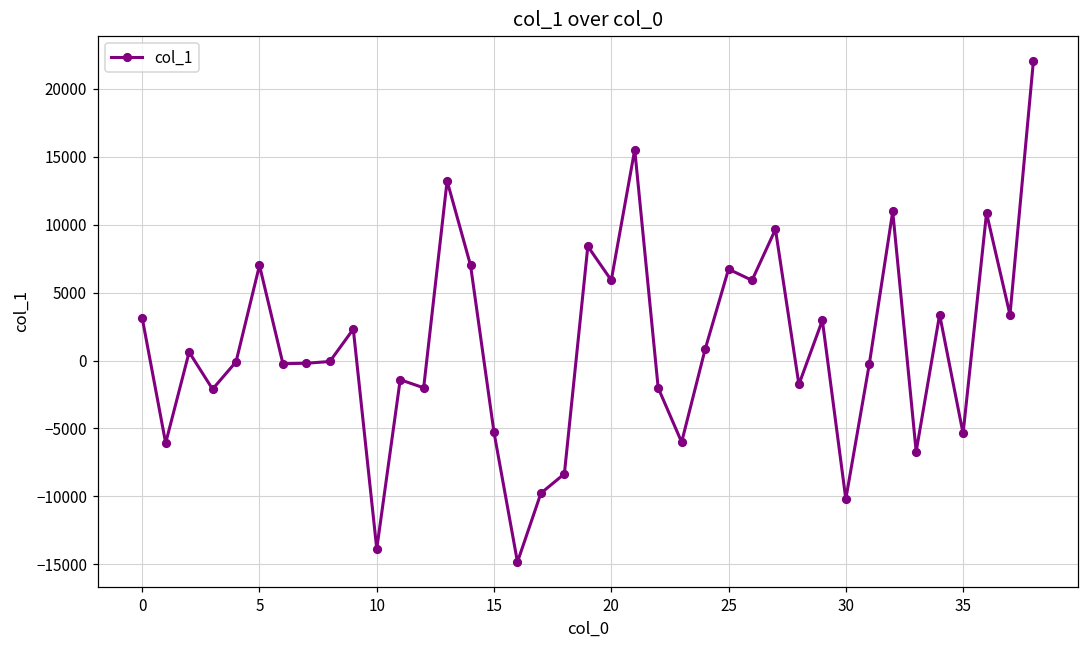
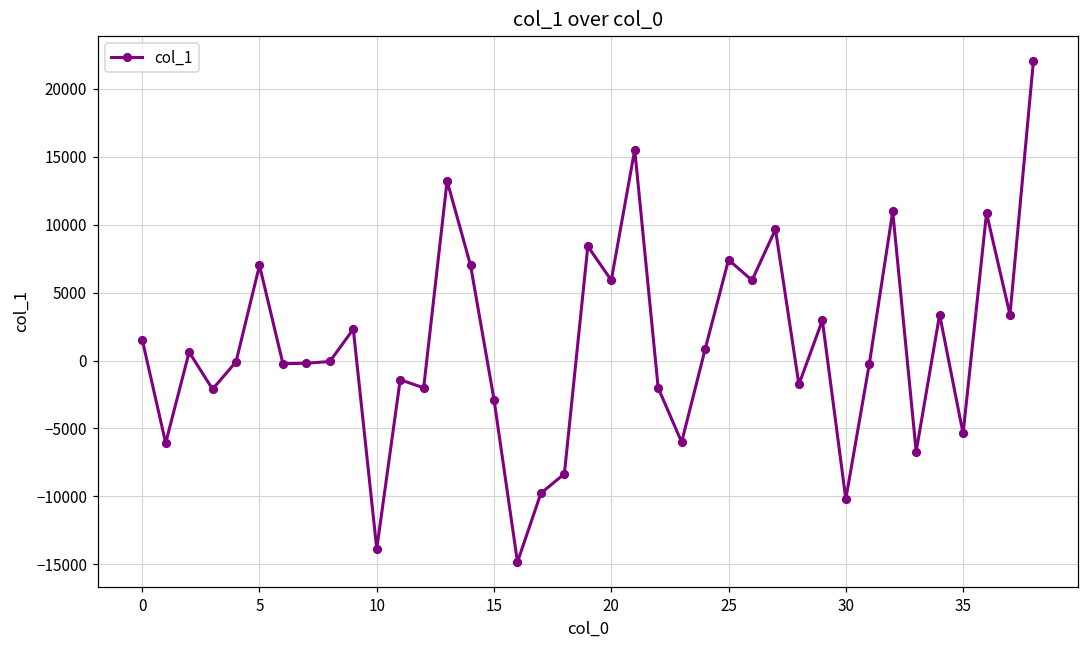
  {
-   "0": 3100,
+   "0": 1500,
    "5": 7000,
    "10": -13900,
-   "15": -5300,
+   "15": -2900,
    "20": 5900,
-   "25": 6700,
+   "25": 7400,
    "30": -10200,
    "35": -5400
  }
